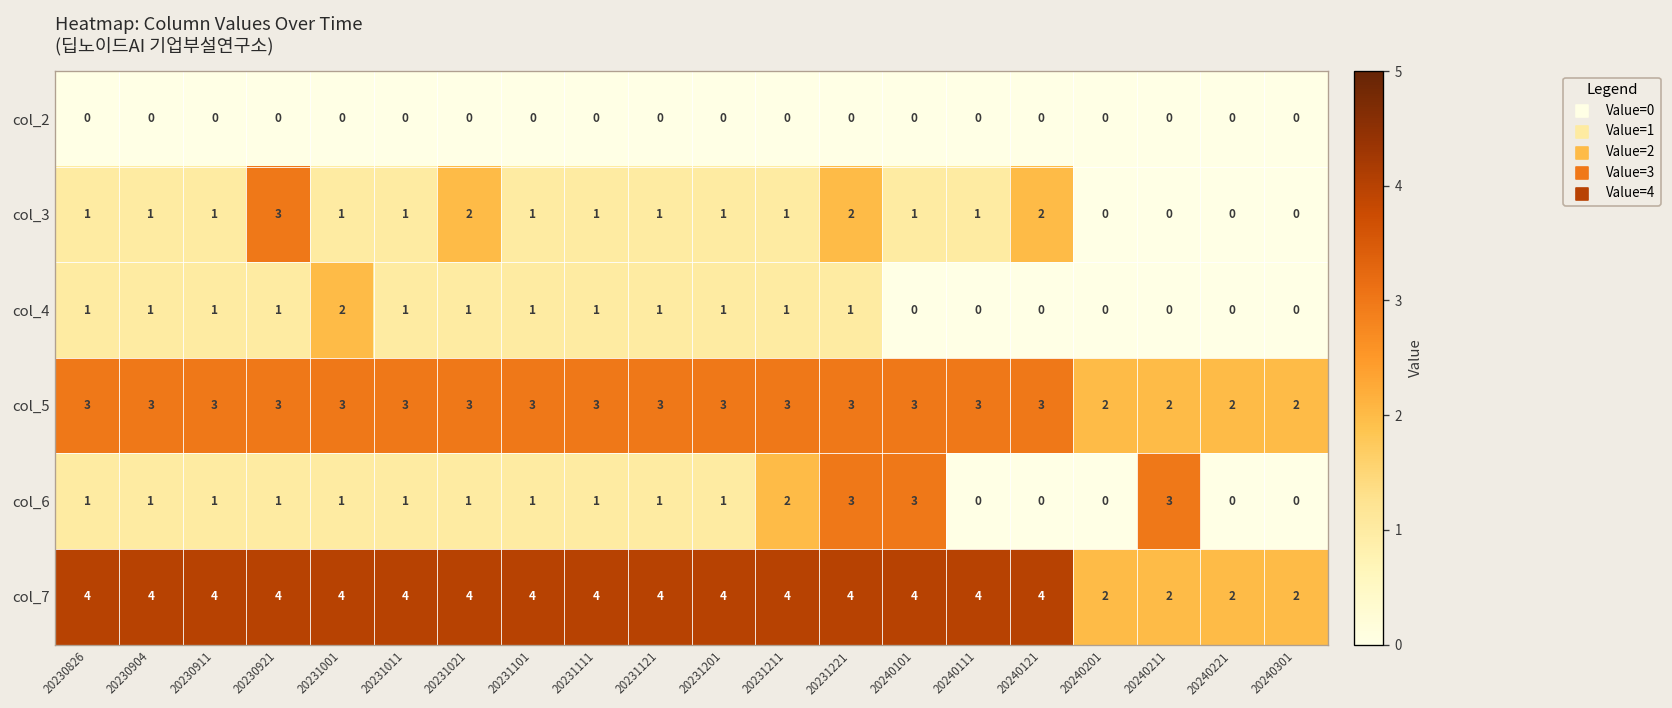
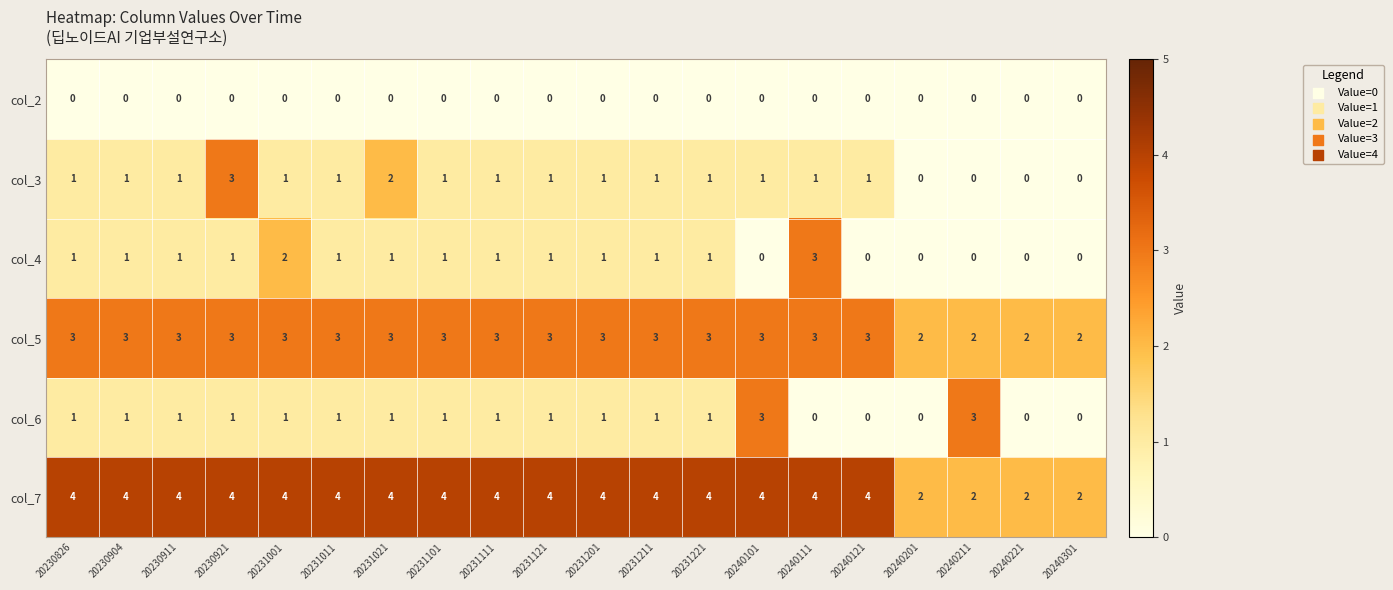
  {
    "col_2": {
      "20230826": 0,
      "20230904": 0,
      "20230911": 0,
      "20230921": 0,
      "20231001": 0,
      "20231011": 0,
      "20231021": 0,
      "20231101": 0,
      "20231111": 0,
      "20231121": 0,
      "20231201": 0,
      "20231211": 0,
      "20231221": 0,
      "20240101": 0,
      "20240111": 0,
      "20240121": 0,
      "20240201": 0,
      "20240211": 0,
      "20240221": 0,
      "20240301": 0
    },
    "col_3": {
      "20230826": 1,
      "20230904": 1,
      "20230911": 1,
      "20230921": 3,
      "20231001": 1,
      "20231011": 1,
      "20231021": 2,
      "20231101": 1,
      "20231111": 1,
      "20231121": 1,
      "20231201": 1,
      "20231211": 1,
-     "20231221": 2,
+     "20231221": 1,
      "20240101": 1,
      "20240111": 1,
-     "20240121": 2,
+     "20240121": 1,
      "20240201": 0,
      "20240211": 0,
      "20240221": 0,
      "20240301": 0
    },
    "col_4": {
      "20230826": 1,
      "20230904": 1,
      "20230911": 1,
      "20230921": 1,
      "20231001": 2,
      "20231011": 1,
      "20231021": 1,
      "20231101": 1,
      "20231111": 1,
      "20231121": 1,
      "20231201": 1,
      "20231211": 1,
      "20231221": 1,
      "20240101": 0,
-     "20240111": 0,
+     "20240111": 3,
      "20240121": 0,
      "20240201": 0,
      "20240211": 0,
      "20240221": 0,
      "20240301": 0
    },
    "col_5": {
      "20230826": 3,
      "20230904": 3,
      "20230911": 3,
      "20230921": 3,
      "20231001": 3,
      "20231011": 3,
      "20231021": 3,
      "20231101": 3,
      "20231111": 3,
      "20231121": 3,
      "20231201": 3,
      "20231211": 3,
      "20231221": 3,
      "20240101": 3,
      "20240111": 3,
      "20240121": 3,
      "20240201": 2,
      "20240211": 2,
      "20240221": 2,
      "20240301": 2
    },
    "col_6": {
      "20230826": 1,
      "20230904": 1,
      "20230911": 1,
      "20230921": 1,
      "20231001": 1,
      "20231011": 1,
      "20231021": 1,
      "20231101": 1,
      "20231111": 1,
      "20231121": 1,
      "20231201": 1,
-     "20231211": 2,
-     "20231221": 3,
+     "20231211": 1,
+     "20231221": 1,
      "20240101": 3,
      "20240111": 0,
      "20240121": 0,
      "20240201": 0,
      "20240211": 3,
      "20240221": 0,
      "20240301": 0
    },
    "col_7": {
      "20230826": 4,
      "20230904": 4,
      "20230911": 4,
      "20230921": 4,
      "20231001": 4,
      "20231011": 4,
      "20231021": 4,
      "20231101": 4,
      "20231111": 4,
      "20231121": 4,
      "20231201": 4,
      "20231211": 4,
      "20231221": 4,
      "20240101": 4,
      "20240111": 4,
      "20240121": 4,
      "20240201": 2,
      "20240211": 2,
      "20240221": 2,
      "20240301": 2
    }
  }
